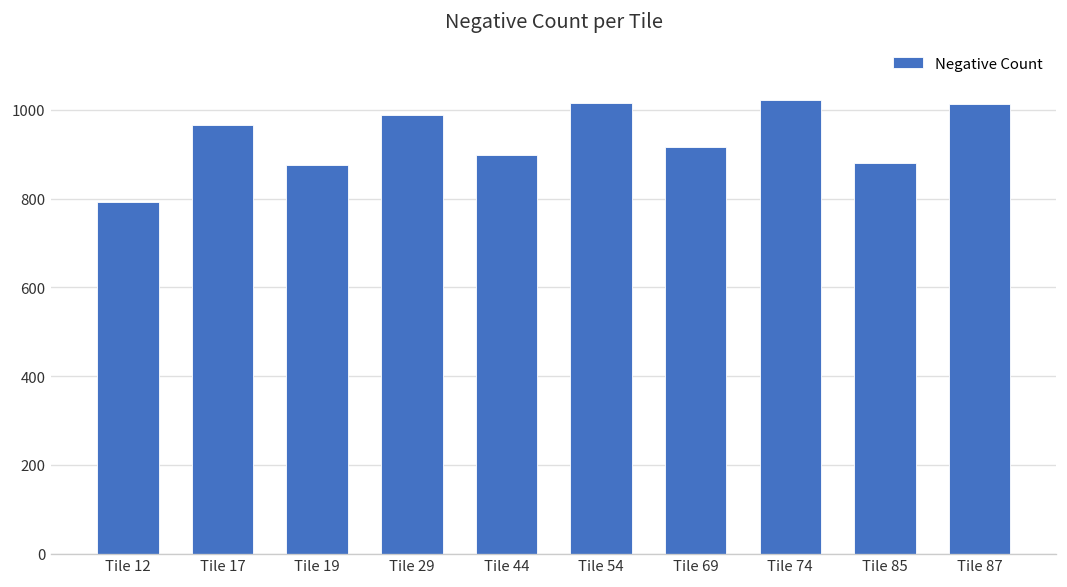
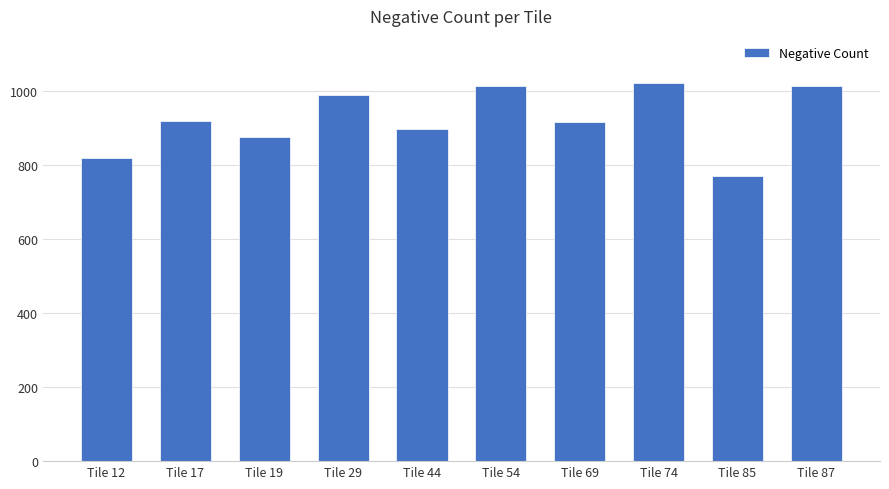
  {
-   "Tile 12": 790,
-   "Tile 17": 970,
+   "Tile 12": 820,
+   "Tile 17": 920,
    "Tile 19": 880,
    "Tile 29": 990,
    "Tile 44": 900,
    "Tile 54": 1020,
    "Tile 69": 920,
    "Tile 74": 1020,
-   "Tile 85": 880,
+   "Tile 85": 770,
    "Tile 87": 1010
  }
